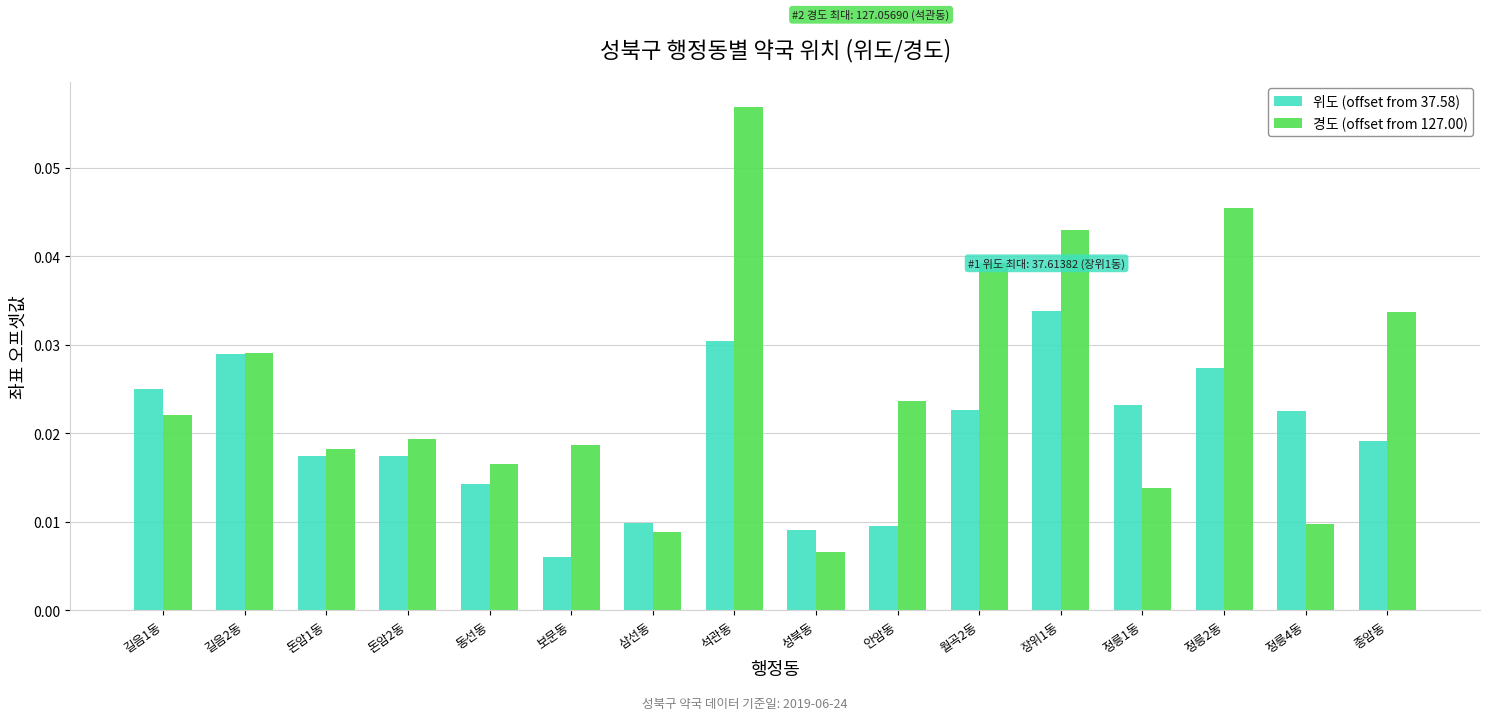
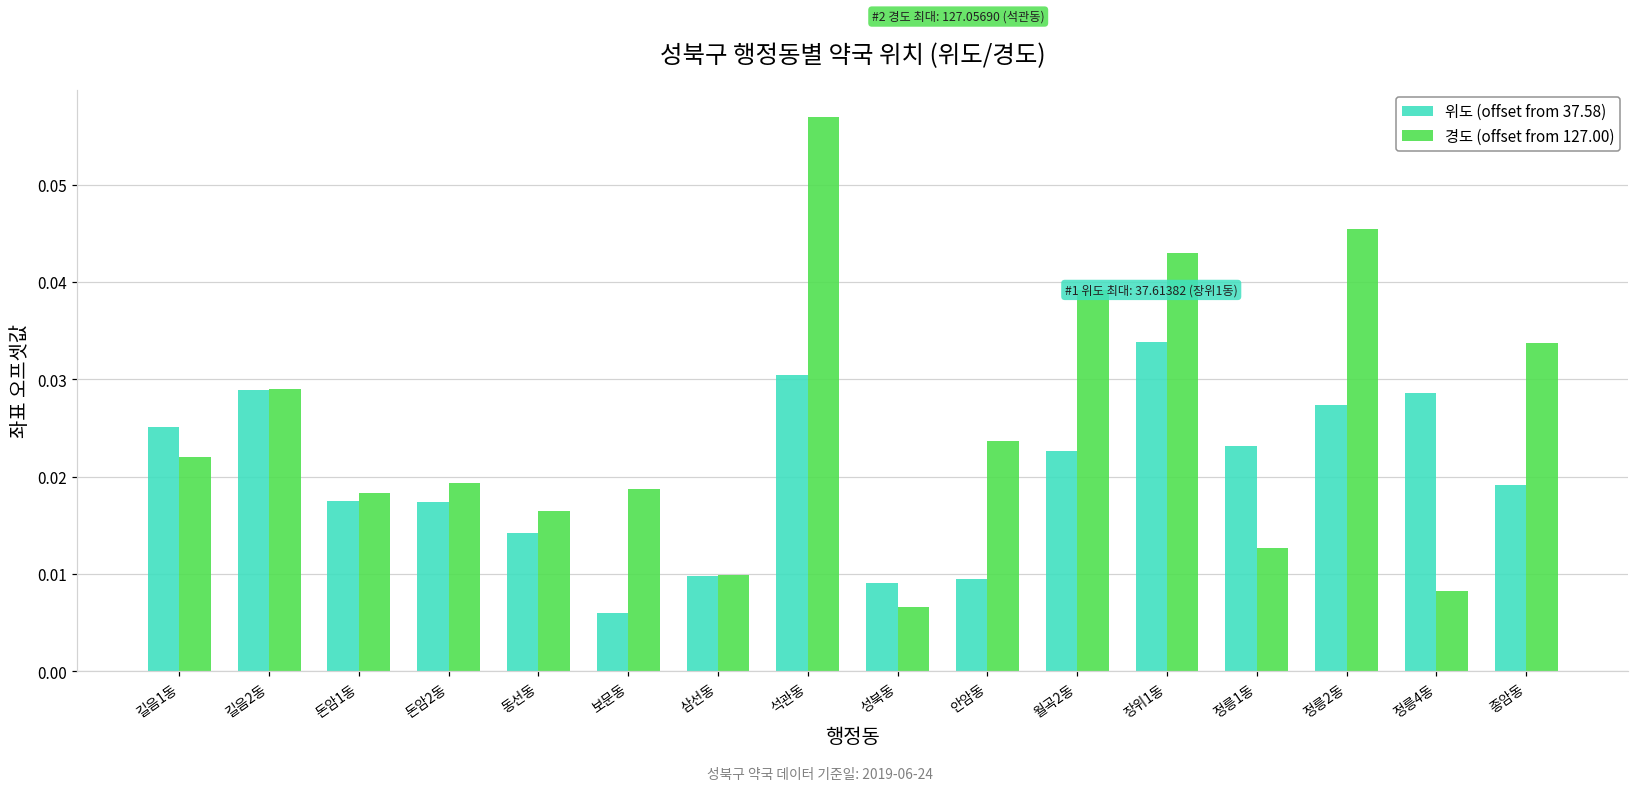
  {
    "위도 (offset from 37.58)": {
      "길음1동": 0.025,
      "길음2동": 0.029,
      "돈암1동": 0.017,
      "돈암2동": 0.017,
      "동선동": 0.014,
      "보문동": 0.006,
      "삼선동": 0.010,
      "석관동": 0.030,
      "성북동": 0.009,
      "안암동": 0.010,
      "월곡2동": 0.023,
      "장위1동": 0.034,
      "정릉1동": 0.023,
      "정릉2동": 0.027,
-     "정릉4동": 0.022,
+     "정릉4동": 0.029,
      "종암동": 0.019
    },
    "경도 (offset from 127.00)": {
      "길음1동": 0.022,
      "길음2동": 0.029,
      "돈암1동": 0.018,
      "돈암2동": 0.019,
      "동선동": 0.017,
      "보문동": 0.019,
-     "삼선동": 0.009,
+     "삼선동": 0.010,
      "석관동": 0.057,
      "성북동": 0.007,
      "안암동": 0.024,
      "장위1동": 0.043,
-     "정릉1동": 0.014,
+     "정릉1동": 0.013,
      "정릉2동": 0.045,
-     "정릉4동": 0.010,
+     "정릉4동": 0.008,
      "종암동": 0.034
    }
  }
